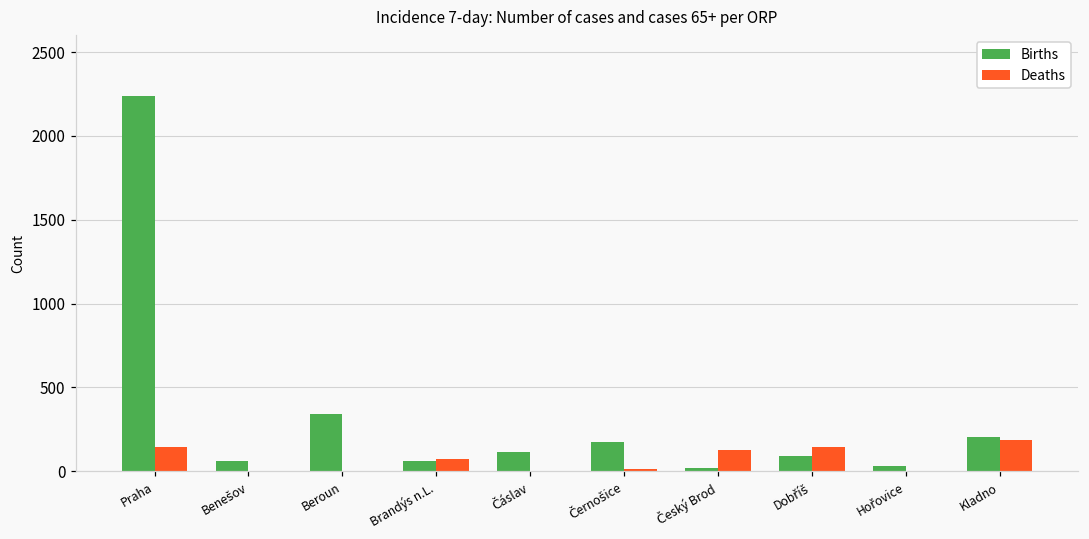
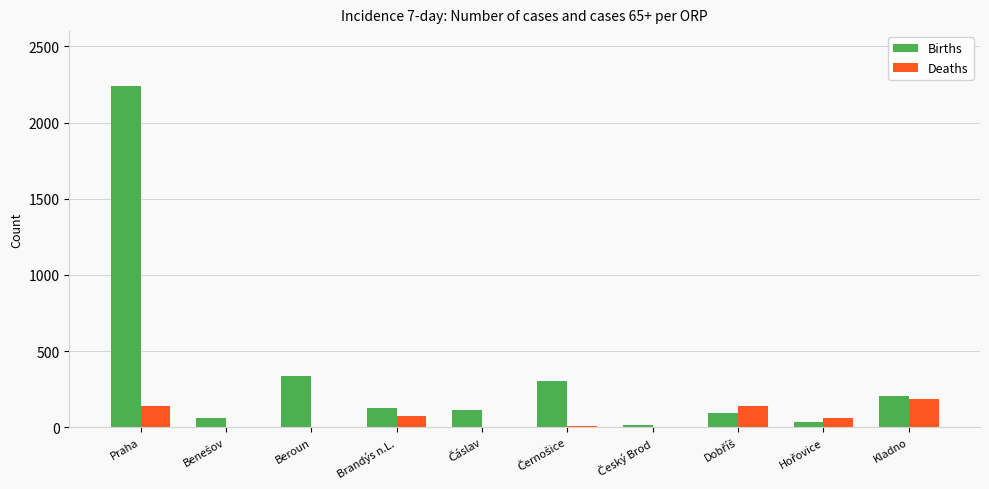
  {
    "Births": {
      "Praha": 2240,
      "Benešov": 60,
      "Beroun": 340,
-     "Brandýs n.L.": 60,
+     "Brandýs n.L.": 130,
      "Čáslav": 110,
-     "Černošice": 170,
+     "Černošice": 300,
      "Český Brod": 20,
      "Dobříš": 90,
      "Hořovice": 30,
      "Kladno": 200
    },
    "Deaths": {
      "Praha": 140,
      "Beroun": 0,
      "Brandýs n.L.": 70,
-     "Český Brod": 130,
+     "Český Brod": 0,
      "Dobříš": 140,
-     "Hořovice": 0,
+     "Hořovice": 60,
      "Kladno": 190
    }
  }
